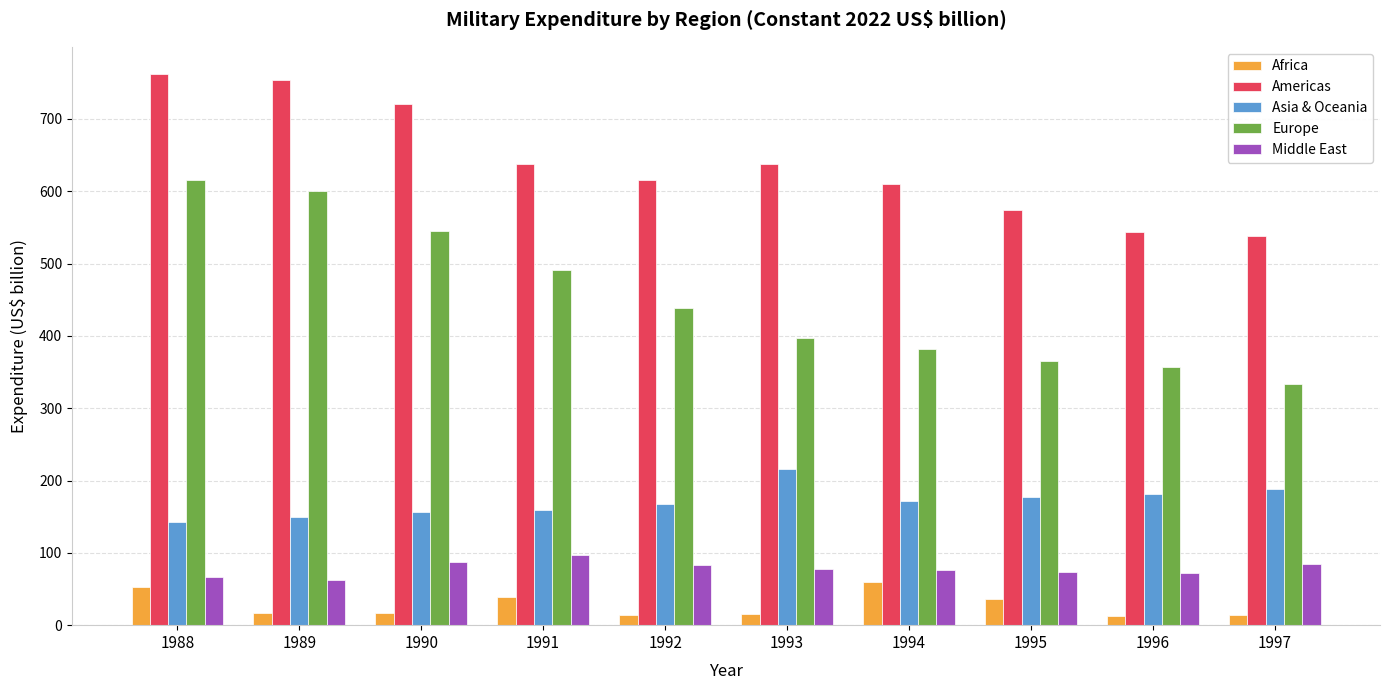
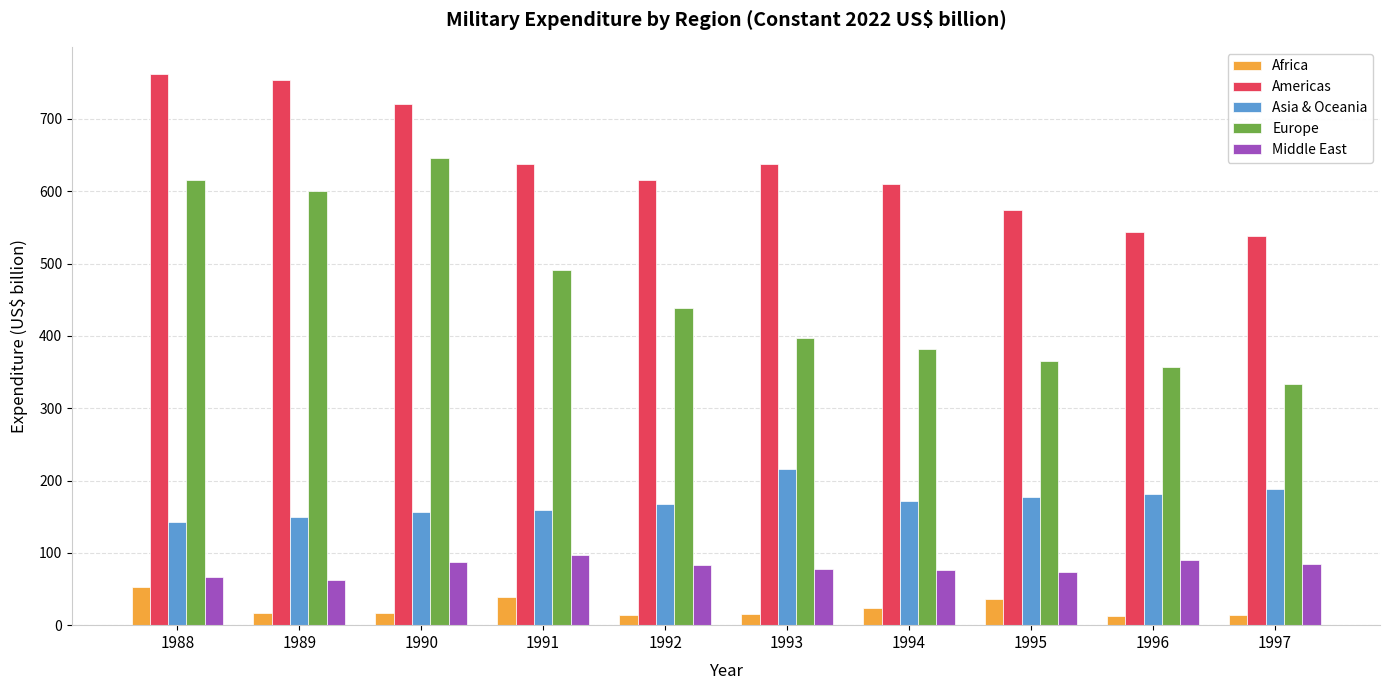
  {
    "Africa": {
      "1988": 50,
      "1989": 20,
      "1990": 20,
      "1991": 40,
      "1992": 10,
      "1993": 20,
-     "1994": 60,
+     "1994": 20,
      "1995": 40,
      "1996": 10,
      "1997": 10
    },
    "Americas": {
      "1988": 760,
      "1989": 750,
      "1990": 720,
      "1991": 640,
      "1992": 620,
      "1993": 640,
      "1994": 610,
      "1995": 570,
      "1996": 540,
      "1997": 540
    },
    "Asia & Oceania": {
      "1988": 140,
      "1989": 150,
      "1990": 160,
      "1991": 160,
      "1992": 170,
      "1993": 220,
      "1994": 170,
      "1995": 180,
      "1996": 180,
      "1997": 190
    },
    "Europe": {
      "1988": 620,
      "1989": 600,
-     "1990": 550,
+     "1990": 650,
      "1991": 490,
      "1992": 440,
      "1993": 400,
      "1994": 380,
      "1995": 370,
      "1996": 360,
      "1997": 330
    },
    "Middle East": {
      "1988": 70,
      "1989": 60,
      "1990": 90,
      "1991": 100,
      "1992": 80,
      "1993": 80,
      "1994": 80,
      "1995": 70,
-     "1996": 70,
+     "1996": 90,
      "1997": 80
    }
  }
